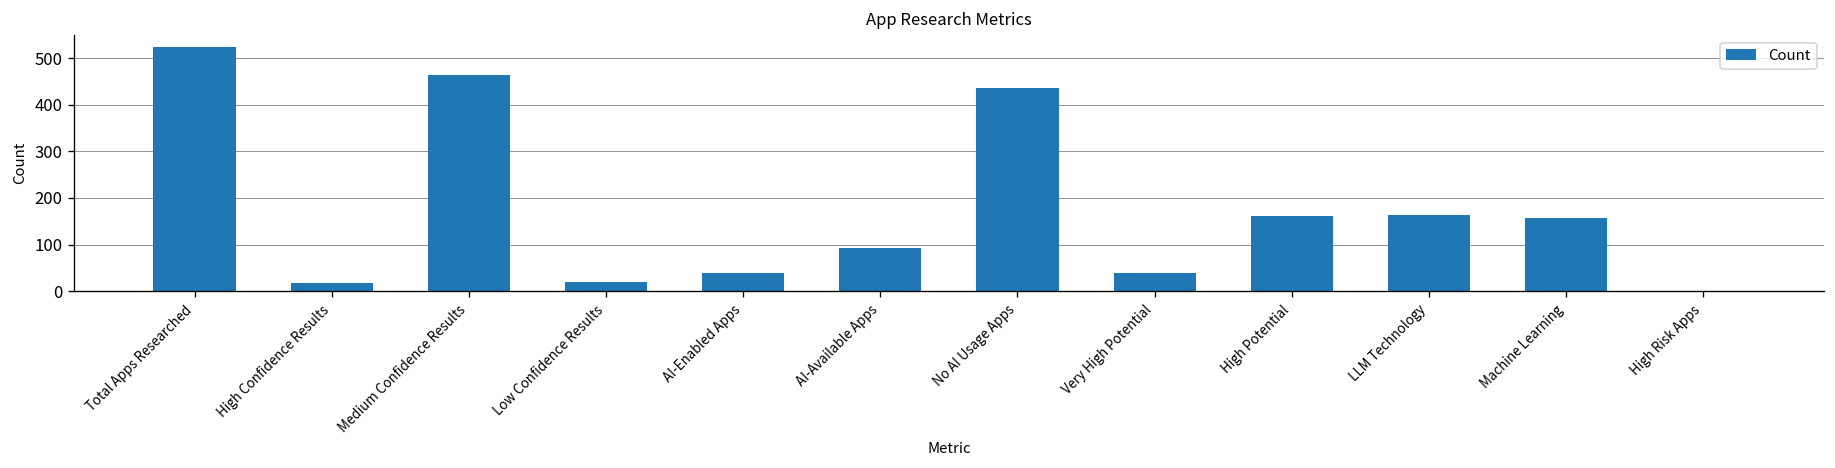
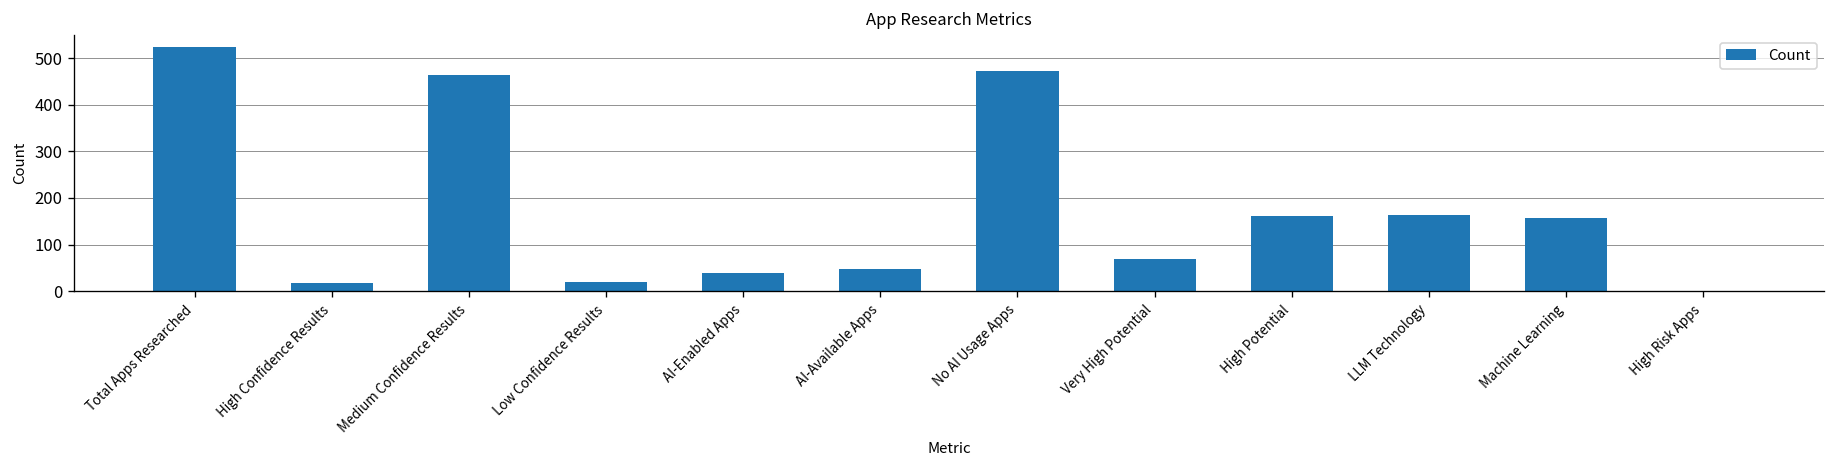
  {
    "Total Apps Researched": 520,
    "High Confidence Results": 20,
    "Medium Confidence Results": 460,
    "Low Confidence Results": 20,
    "AI-Enabled Apps": 40,
-   "AI-Available Apps": 90,
-   "No AI Usage Apps": 440,
-   "Very High Potential": 40,
+   "AI-Available Apps": 50,
+   "No AI Usage Apps": 470,
+   "Very High Potential": 70,
    "High Potential": 160,
    "LLM Technology": 160,
    "Machine Learning": 160,
    "High Risk Apps": 0
  }
